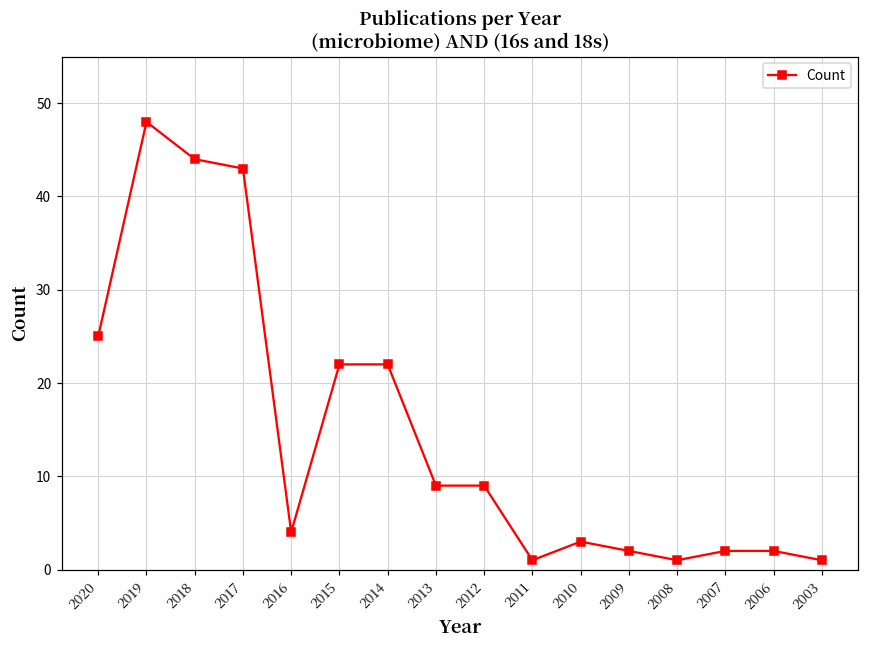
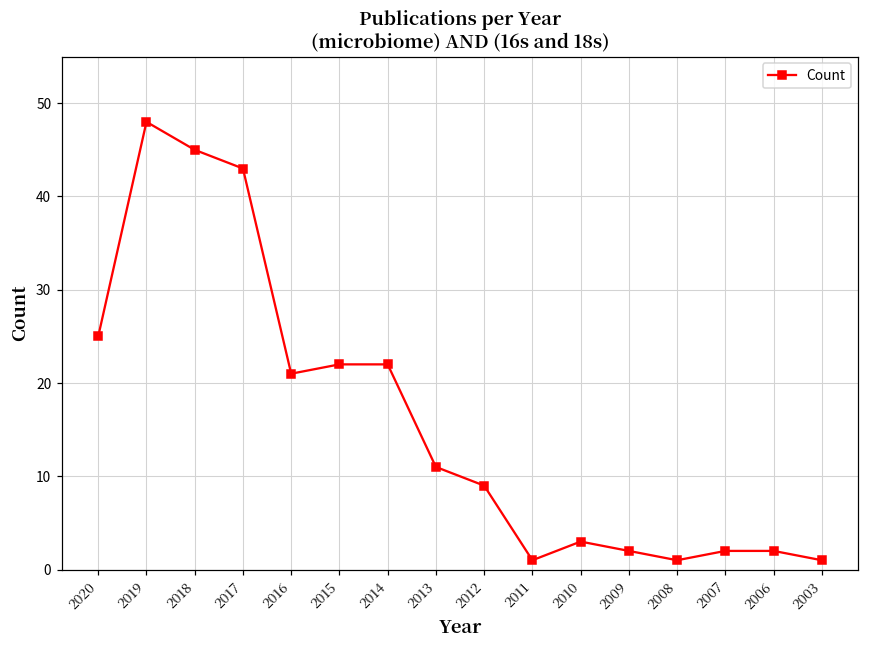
  {
    "2020": 25,
    "2019": 48,
-   "2018": 44,
+   "2018": 45,
    "2017": 43,
-   "2016": 4,
+   "2016": 21,
    "2015": 22,
    "2014": 22,
-   "2013": 9,
+   "2013": 11,
    "2012": 9,
    "2011": 1,
    "2010": 3,
    "2009": 2,
    "2008": 1,
    "2007": 2,
    "2006": 2,
    "2003": 1
  }
